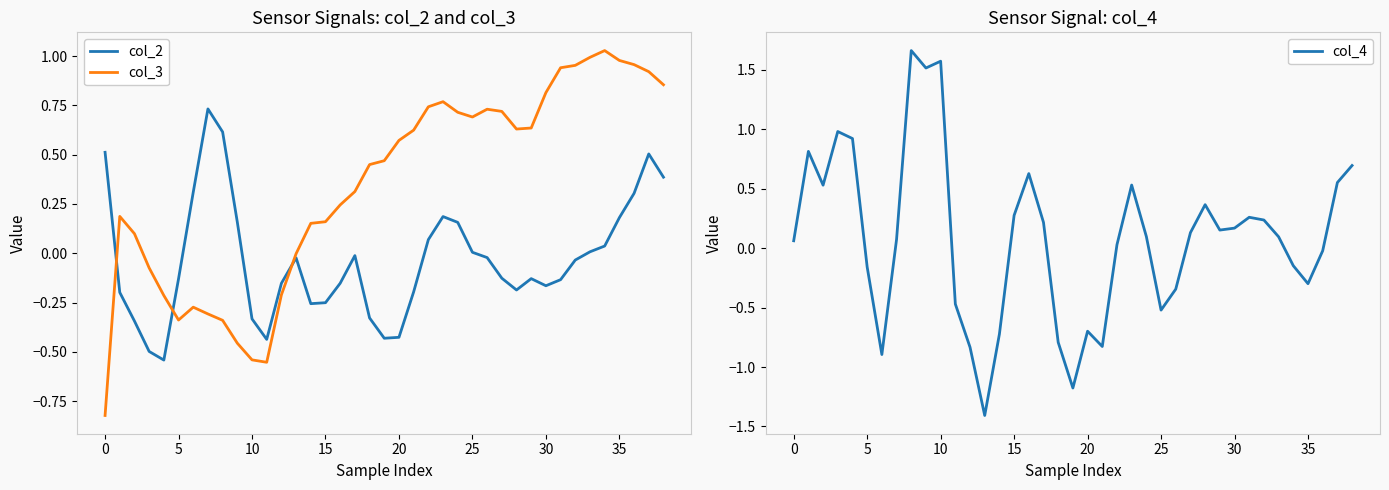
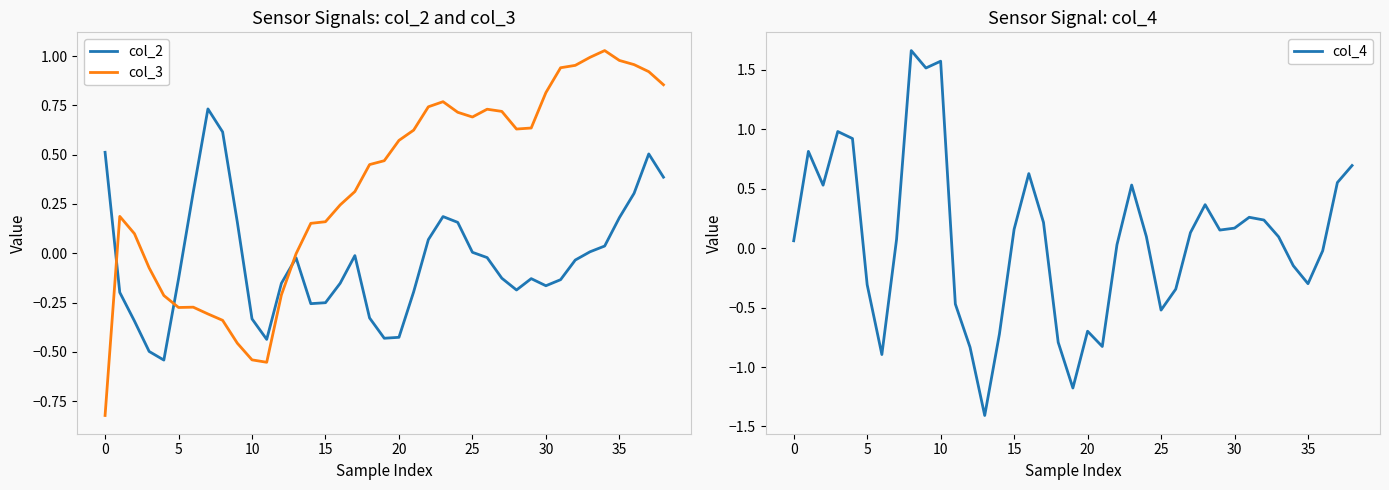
  {
    "Sensor Signals: col_2 and col_3": {
      "col_2": {
        "0": 0.51,
        "5": -0.13,
        "10": -0.33,
        "15": -0.25,
        "20": -0.43,
        "25": 0.00,
        "30": -0.16,
        "35": 0.18
      },
      "col_3": {
        "0": -0.82,
-       "5": -0.34,
+       "5": -0.28,
        "10": -0.54,
        "15": 0.16,
        "20": 0.57,
        "25": 0.69,
        "30": 0.81,
        "35": 0.98
      }
    },
    "Sensor Signal: col_4": {
      "0": 0.06,
-     "5": -0.16,
+     "5": -0.31,
      "10": 1.57,
-     "15": 0.28,
+     "15": 0.16,
      "20": -0.70,
      "25": -0.52,
      "30": 0.17,
      "35": -0.30
    }
  }
